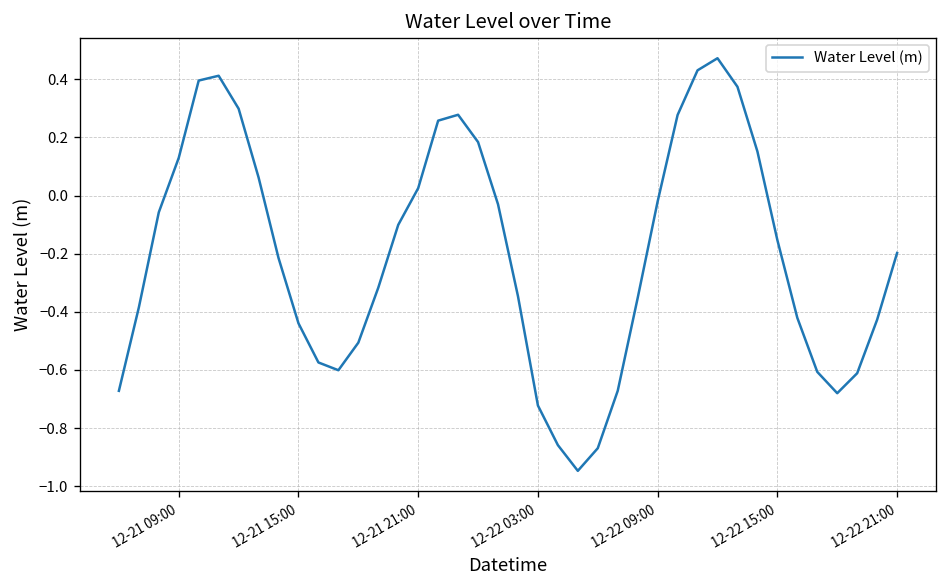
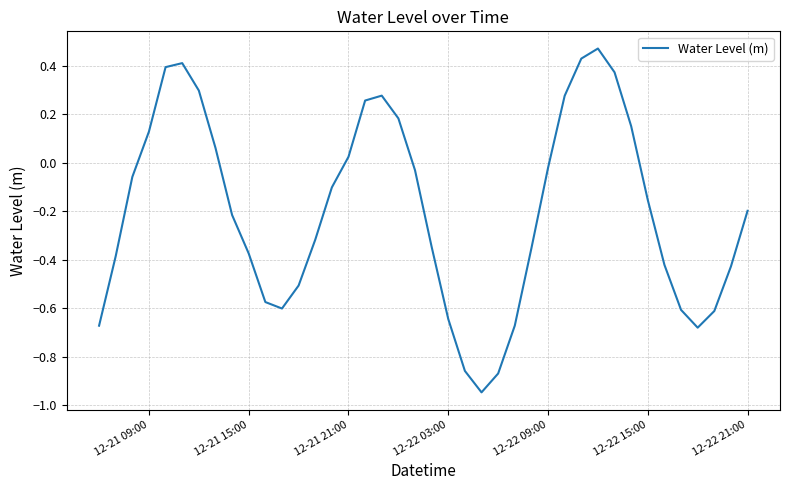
  {
    "12-21 09:00": 0.13,
-   "12-21 15:00": -0.44,
+   "12-21 15:00": -0.37,
    "12-21 21:00": 0.03,
-   "12-22 03:00": -0.72,
+   "12-22 03:00": -0.64,
    "12-22 09:00": -0.02,
    "12-22 15:00": -0.15,
    "12-22 21:00": -0.20
  }
